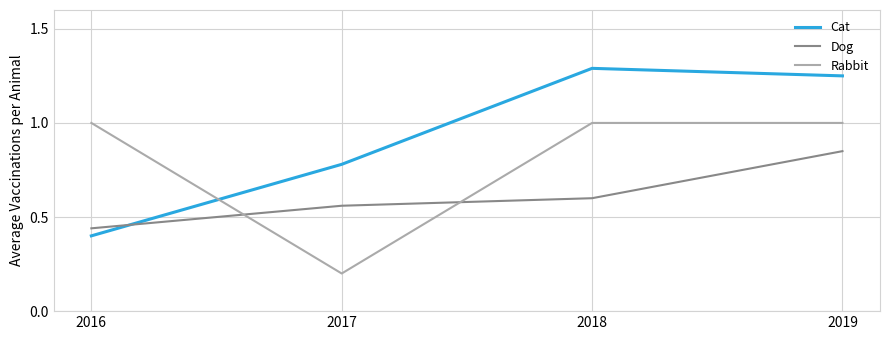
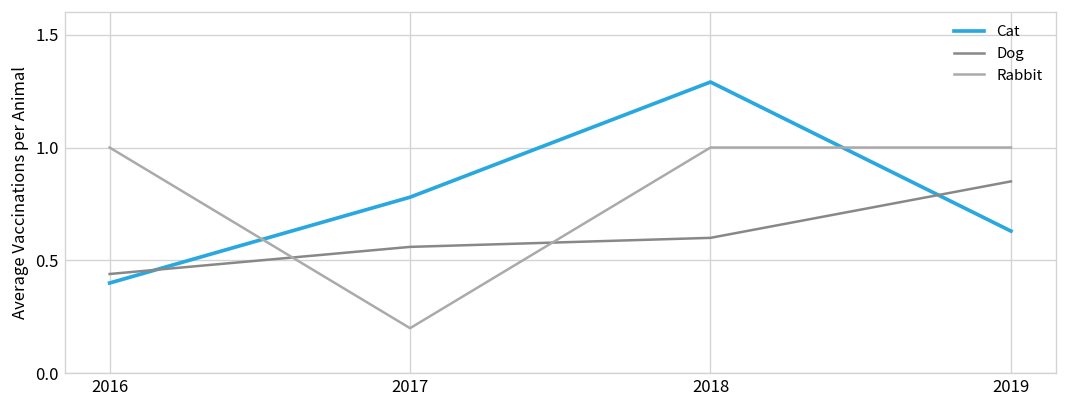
  {
    "Cat": {
      "2016": 0.40,
      "2017": 0.78,
      "2018": 1.29,
-     "2019": 1.25
+     "2019": 0.63
    }
  }
